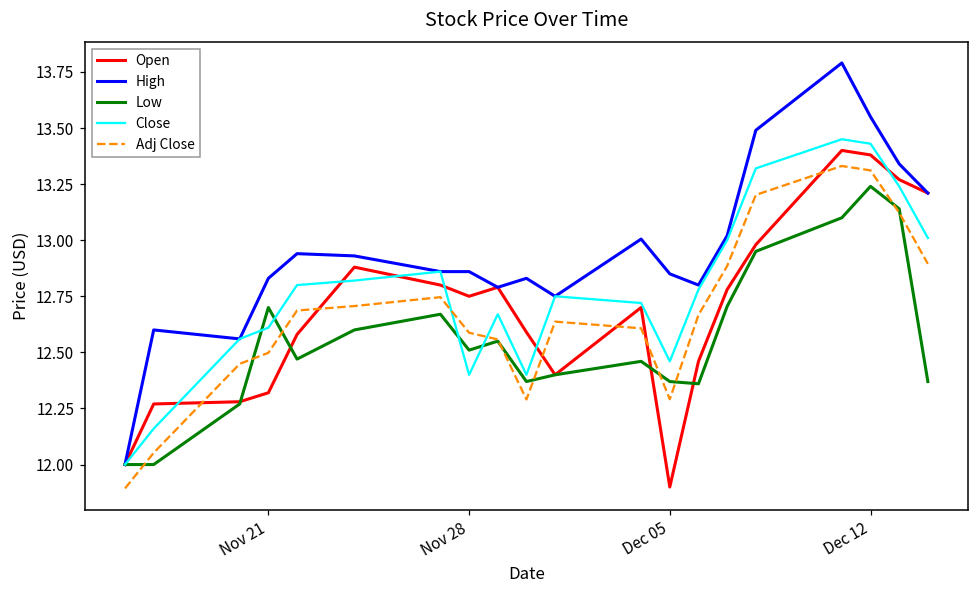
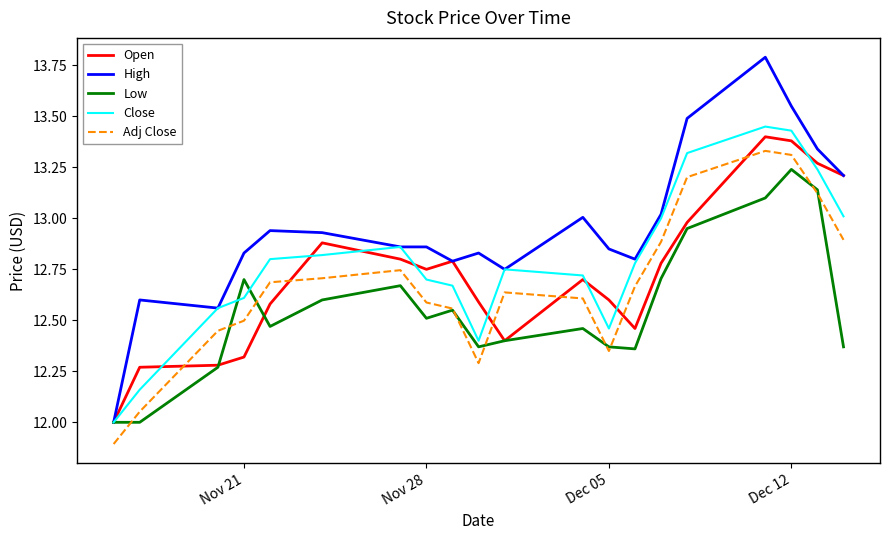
  {
    "Open": {
      "Nov 21": 12.32,
      "Nov 28": 12.75,
-     "Dec 05": 11.9,
+     "Dec 05": 12.6,
      "Dec 12": 13.38
    },
    "High": {
      "Nov 21": 12.83,
      "Nov 28": 12.86,
      "Dec 05": 12.85,
      "Dec 12": 13.55
    },
    "Low": {
      "Nov 21": 12.70,
      "Nov 28": 12.51,
      "Dec 05": 12.37,
      "Dec 12": 13.24
    },
    "Close": {
      "Nov 21": 12.6,
-     "Nov 28": 12.4,
+     "Nov 28": 12.7,
      "Dec 05": 12.46,
      "Dec 12": 13.43
    },
    "Adj Close": {
      "Nov 21": 12.50,
      "Nov 28": 12.59,
-     "Dec 05": 12.29,
+     "Dec 05": 12.35,
      "Dec 12": 13.31
    }
  }
